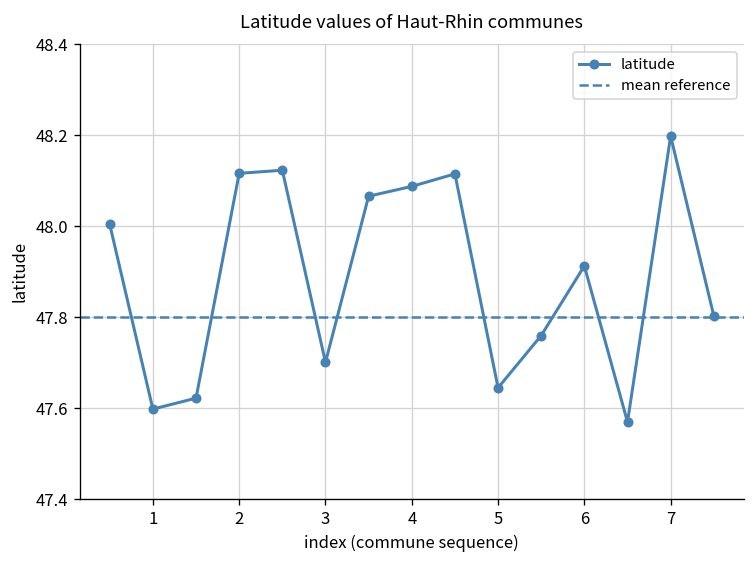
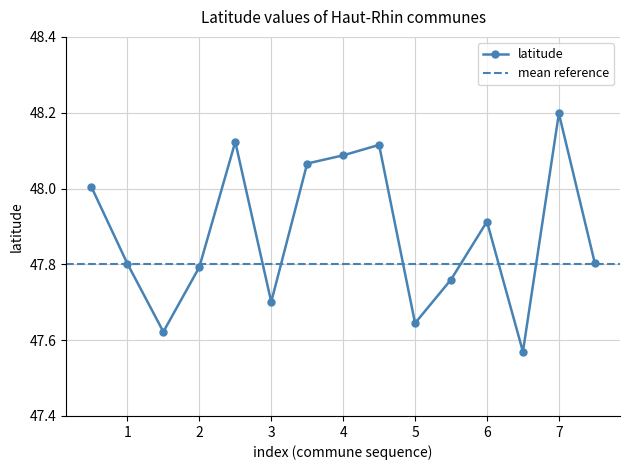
  {
-   "1": 47.60,
-   "2": 48.12,
+   "1": 47.80,
+   "2": 47.79,
    "3": 47.70,
    "4": 48.09,
    "5": 47.64,
    "6": 47.91,
    "7": 48.20
  }
